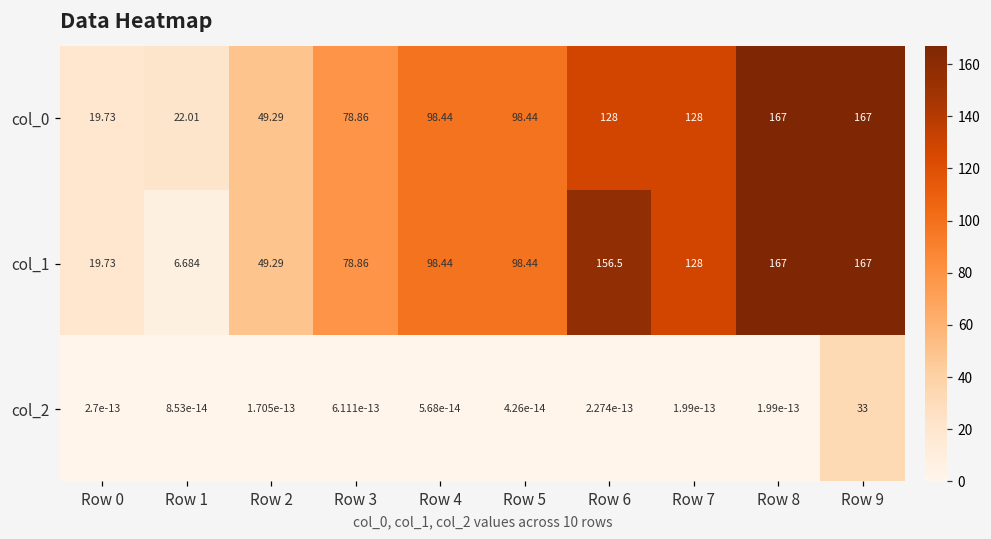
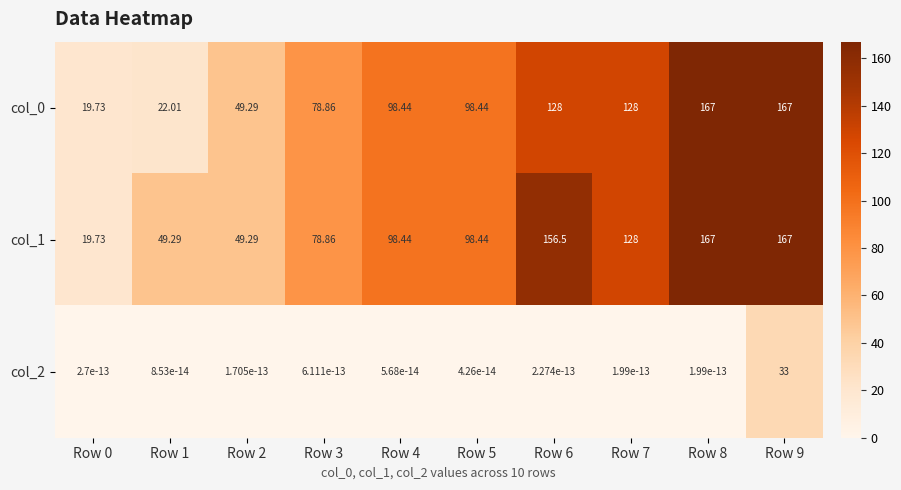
  {
    "col_0": {
      "Row 0": "19.73",
      "Row 1": "22.01",
      "Row 2": "49.29",
      "Row 3": "78.86",
      "Row 4": "98.44",
      "Row 5": "98.44",
      "Row 6": "128",
      "Row 7": "128",
      "Row 8": "167",
      "Row 9": "167"
    },
    "col_1": {
      "Row 0": "19.73",
-     "Row 1": "6.684",
+     "Row 1": "49.29",
      "Row 2": "49.29",
      "Row 3": "78.86",
      "Row 4": "98.44",
      "Row 5": "98.44",
      "Row 6": "156.5",
      "Row 7": "128",
      "Row 8": "167",
      "Row 9": "167"
    },
    "col_2": {
      "Row 0": "2.7e-13",
      "Row 1": "8.53e-14",
      "Row 2": "1.705e-13",
      "Row 3": "6.111e-13",
      "Row 4": "5.68e-14",
      "Row 5": "4.26e-14",
      "Row 6": "2.274e-13",
      "Row 7": "1.99e-13",
      "Row 8": "1.99e-13",
      "Row 9": "33"
    }
  }
